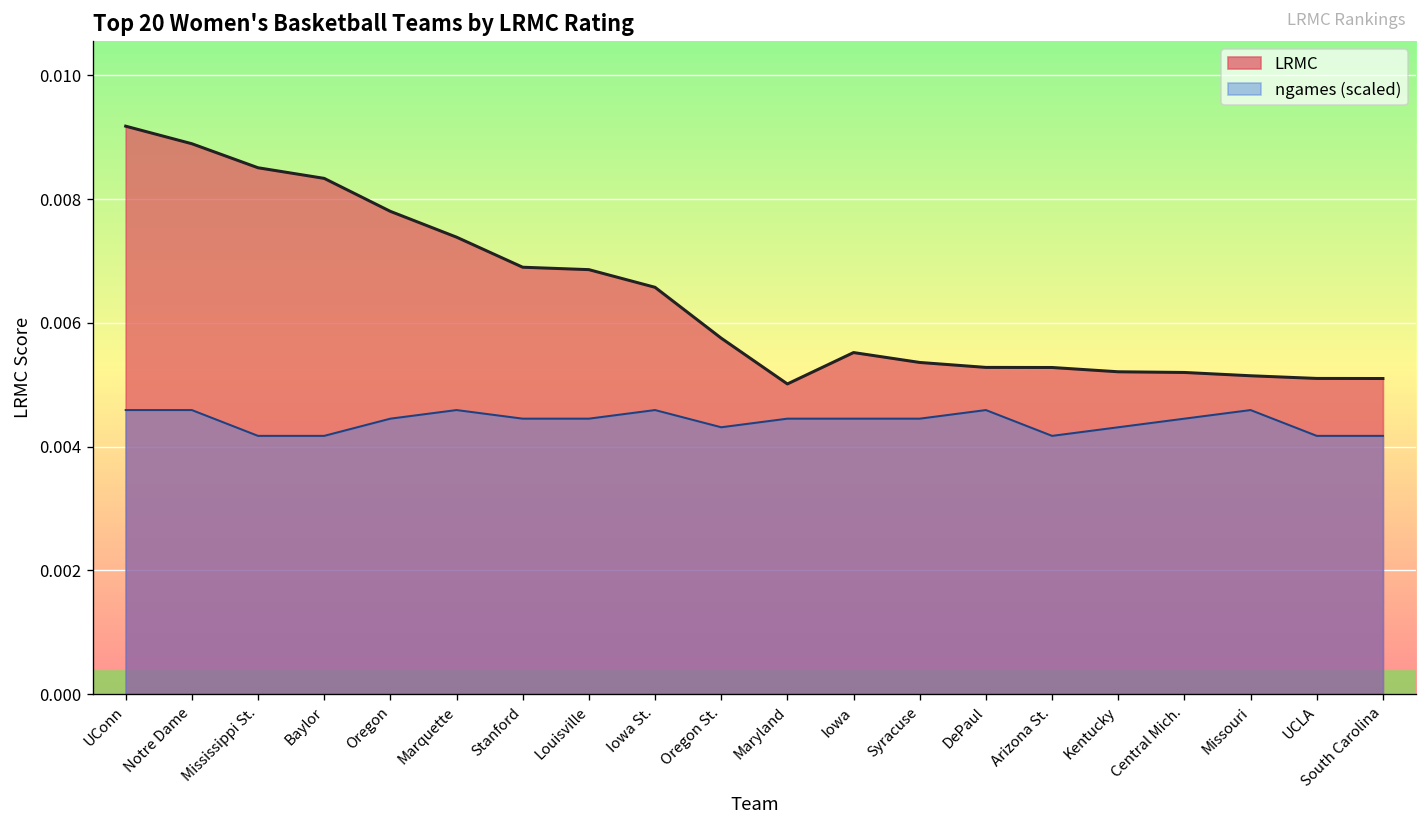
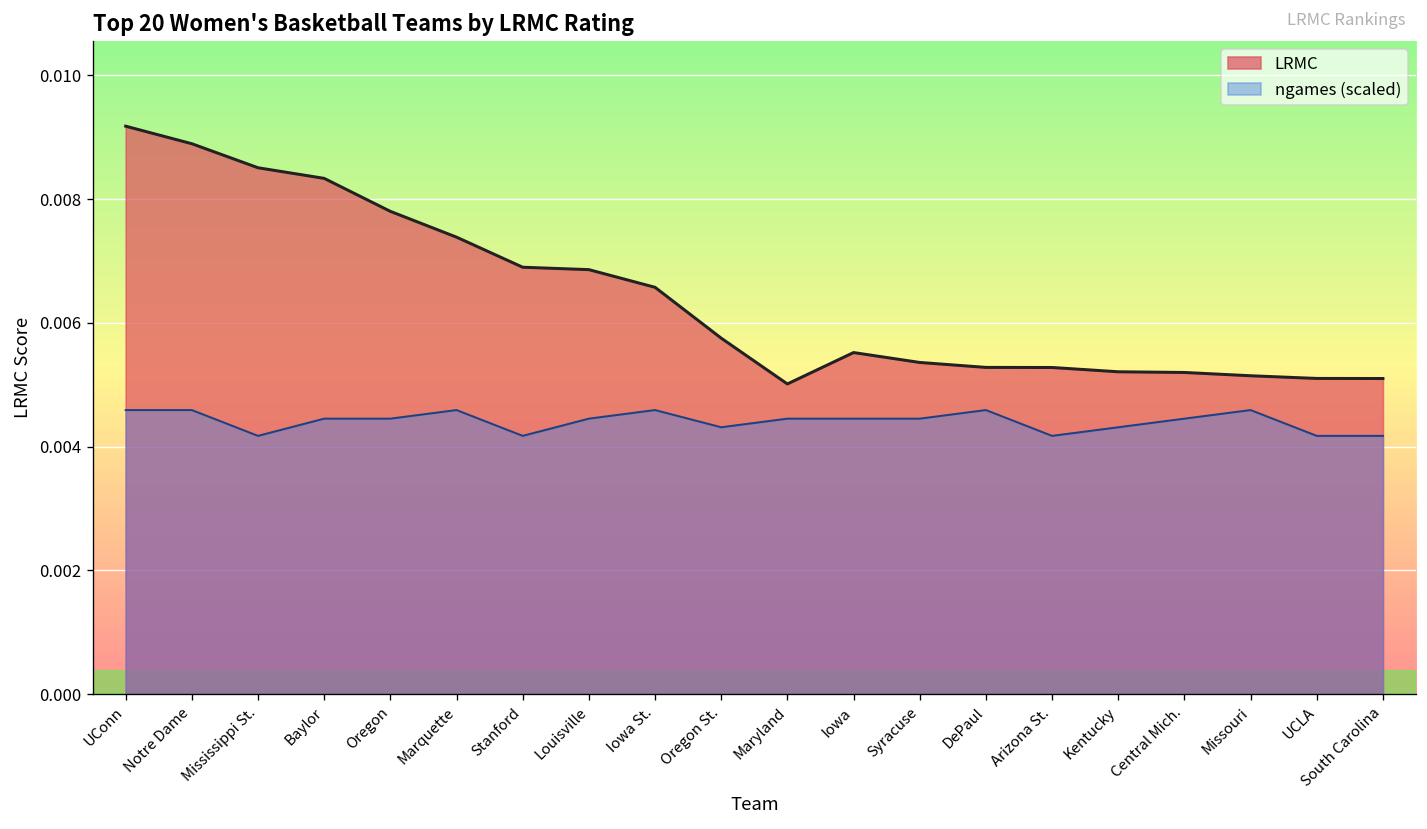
  {
    "LRMC": {
      "UConn": 0.0092,
      "Notre Dame": 0.0089,
      "Mississippi St.": 0.0085,
      "Baylor": 0.0083,
      "Oregon": 0.0078,
      "Marquette": 0.0074,
      "Stanford": 0.0069,
      "Louisville": 0.0069,
      "Iowa St.": 0.0066,
      "Oregon St.": 0.0058,
      "Maryland": 0.0050,
      "Iowa": 0.0055,
      "Syracuse": 0.0054,
      "DePaul": 0.0053,
      "Arizona St.": 0.0053,
      "Kentucky": 0.0052,
      "Central Mich.": 0.0052,
      "Missouri": 0.0051,
      "UCLA": 0.0051,
      "South Carolina": 0.0051
    },
    "ngames (scaled)": {
      "UConn": 0.0046,
      "Notre Dame": 0.0046,
      "Mississippi St.": 0.0042,
-     "Baylor": 0.0042,
+     "Baylor": 0.0045,
      "Oregon": 0.0045,
      "Marquette": 0.0046,
-     "Stanford": 0.0045,
+     "Stanford": 0.0042,
      "Louisville": 0.0045,
      "Iowa St.": 0.0046,
      "Oregon St.": 0.0043,
      "Maryland": 0.0045,
      "Iowa": 0.0045,
      "Syracuse": 0.0045,
      "DePaul": 0.0046,
      "Arizona St.": 0.0042,
      "Kentucky": 0.0043,
      "Central Mich.": 0.0045,
      "Missouri": 0.0046,
      "UCLA": 0.0042,
      "South Carolina": 0.0042
    }
  }
